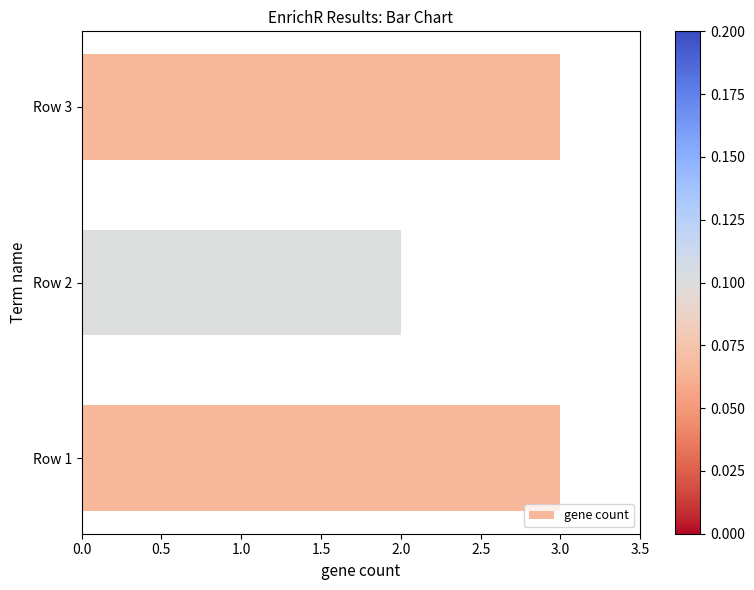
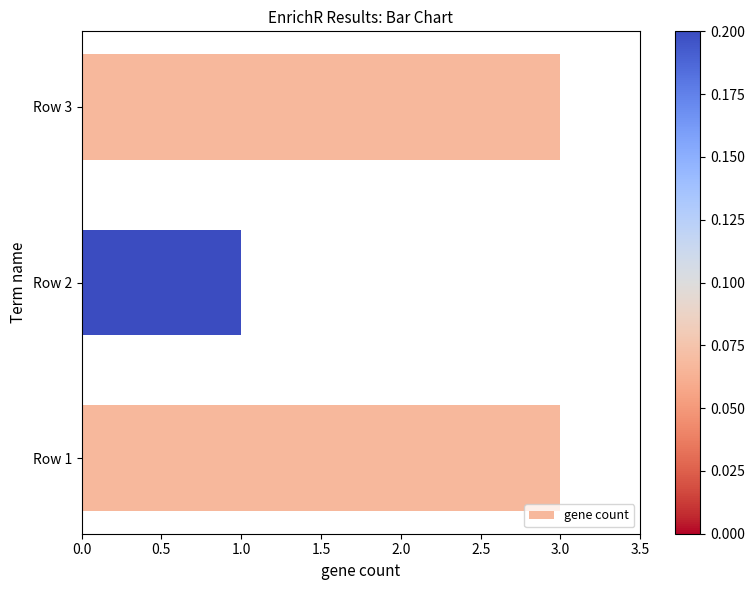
  {
    "Row 3": 3,
-   "Row 2": 2,
+   "Row 2": 1,
    "Row 1": 3
  }
